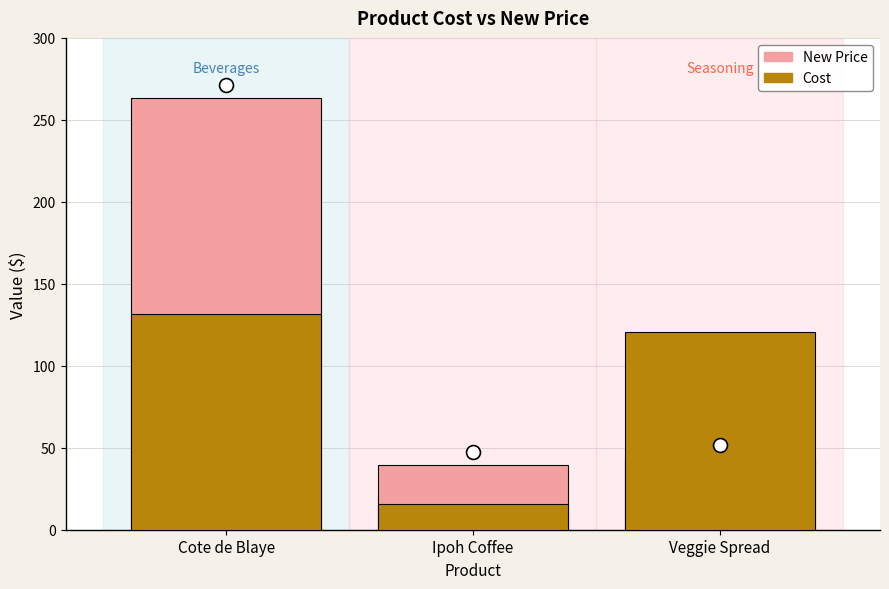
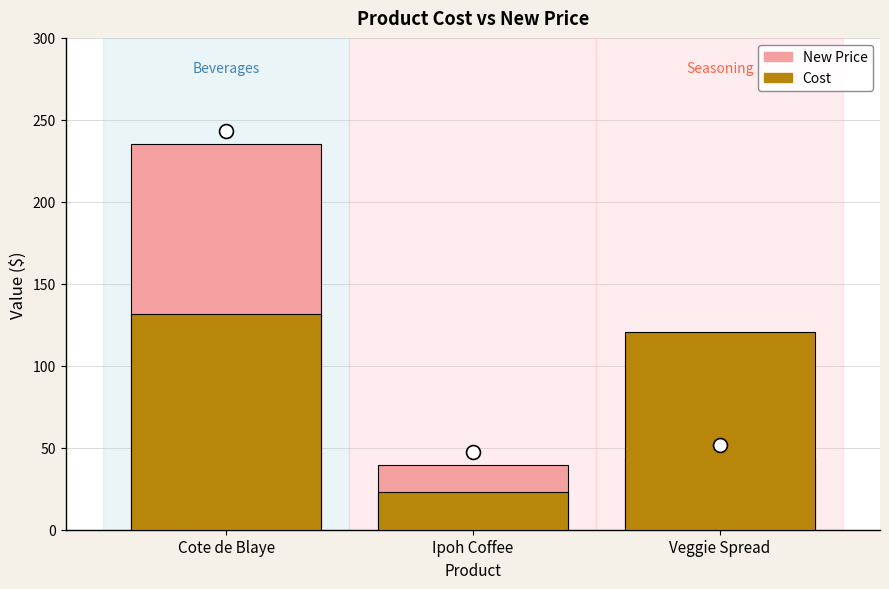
  {
    "New Price": {
-     "Cote de Blaye": 264,
+     "Cote de Blaye": 235,
      "Ipoh Coffee": 39
    },
    "Cost": {
-     "Ipoh Coffee": 15,
+     "Ipoh Coffee": 23,
      "Veggie Spread": 121
    }
  }
